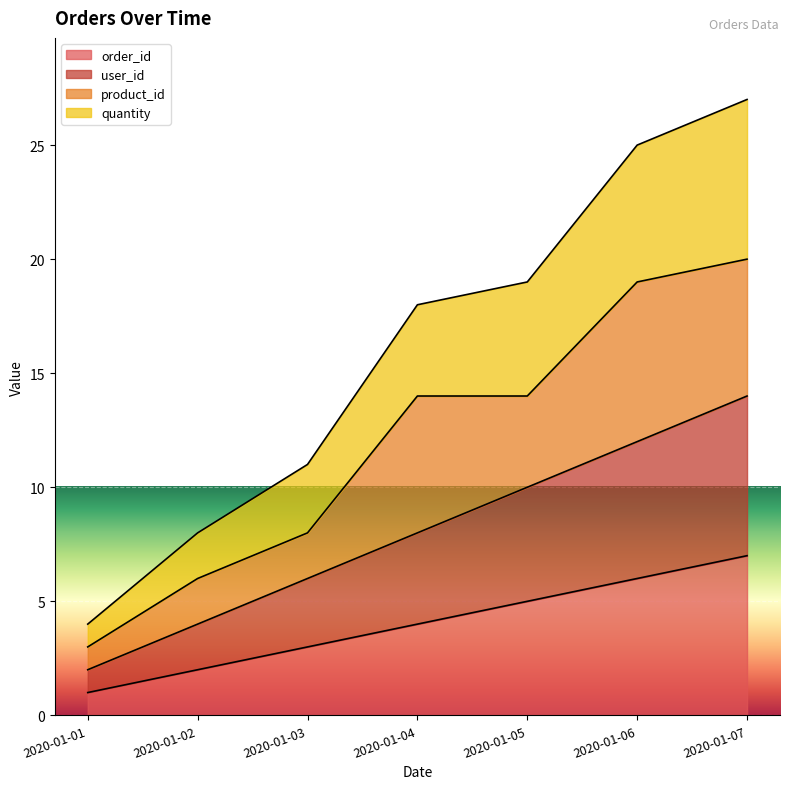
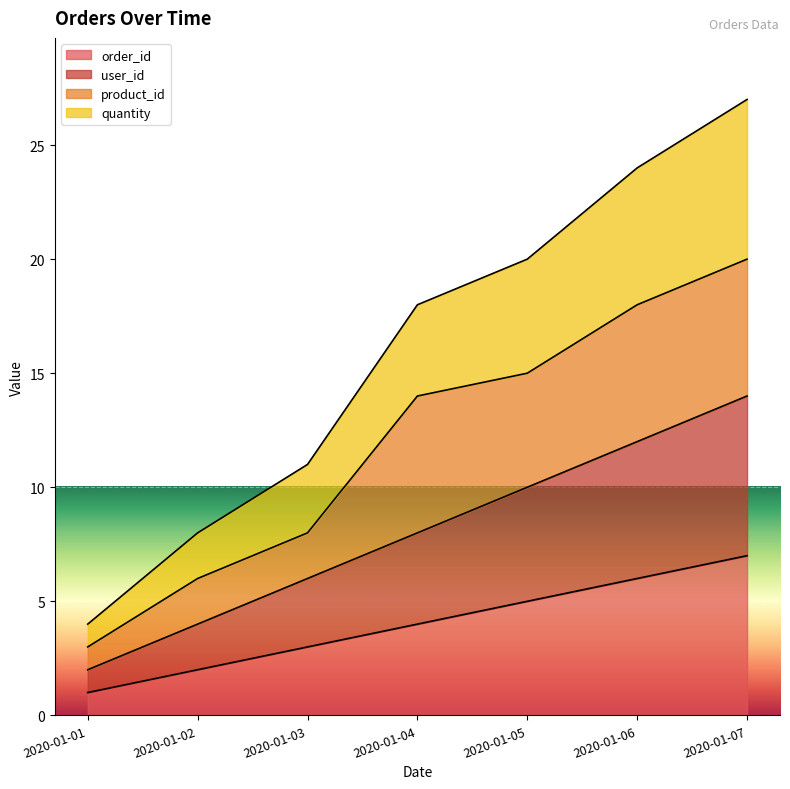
  {
    "product_id": {
      "2020-01-01": 1,
      "2020-01-02": 2,
      "2020-01-03": 2,
      "2020-01-04": 6,
-     "2020-01-05": 4,
-     "2020-01-06": 7,
+     "2020-01-05": 5,
+     "2020-01-06": 6,
      "2020-01-07": 6
    },
    "quantity": {
      "2020-01-01": 1,
      "2020-01-02": 2,
      "2020-01-03": 3,
      "2020-01-04": 4,
      "2020-01-05": 5,
      "2020-01-06": 6,
      "2020-01-07": 7
    }
  }
